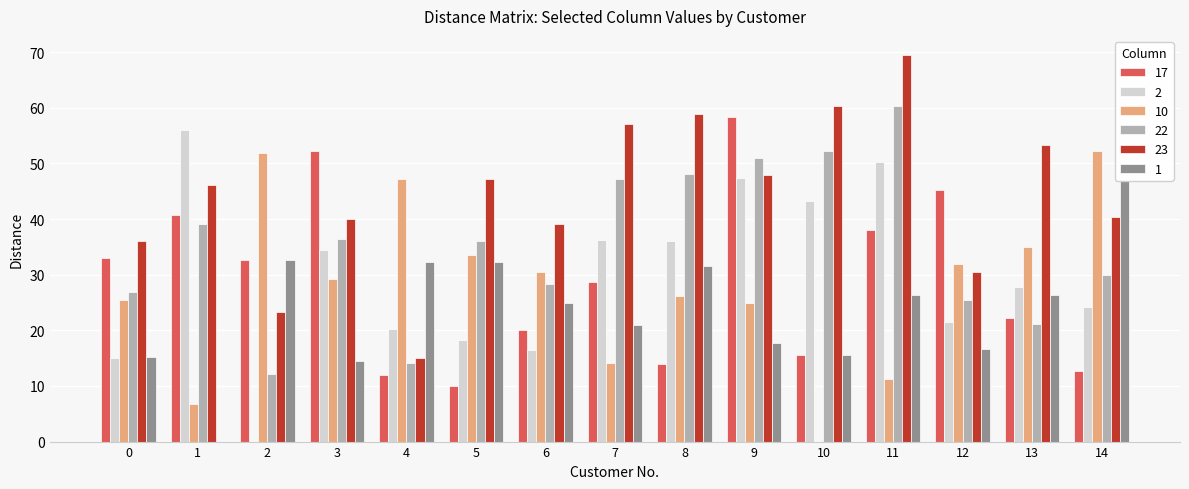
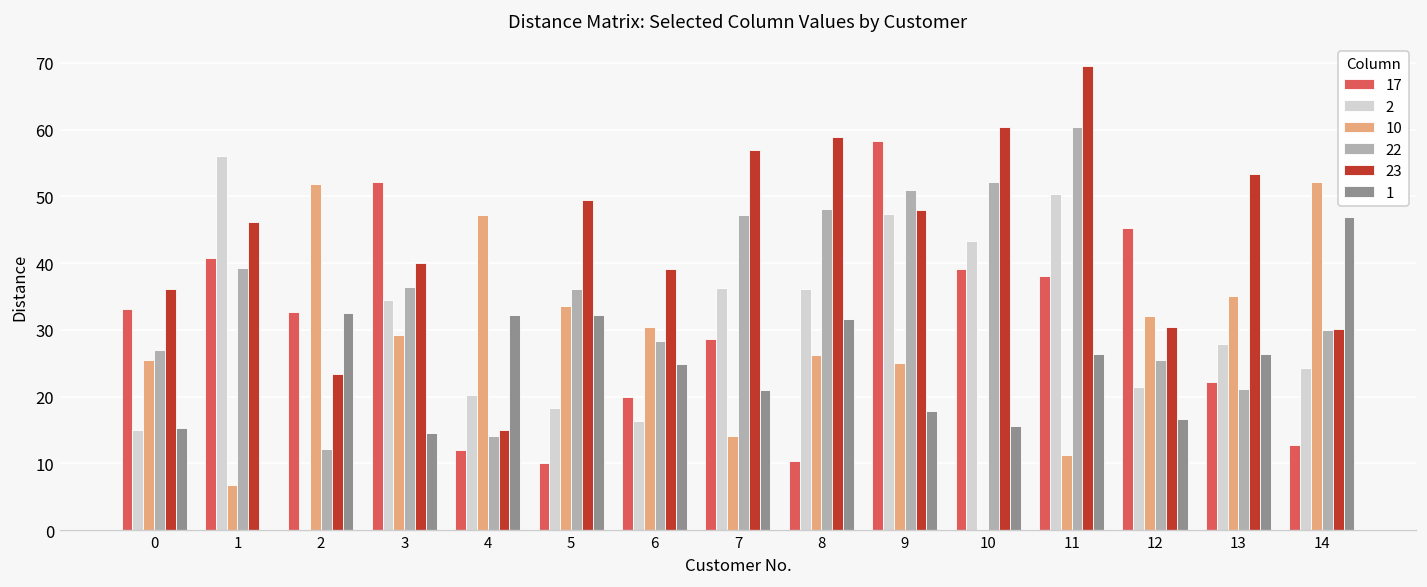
  {
    "17": {
      "0": 33,
      "1": 41,
      "2": 33,
      "3": 52,
      "4": 12,
      "5": 10,
      "6": 20,
      "7": 29,
-     "8": 14,
+     "8": 10,
      "9": 58,
-     "10": 16,
+     "10": 39,
      "11": 38,
      "12": 45,
      "13": 22,
      "14": 13
    },
    "2": {
      "0": 15,
      "1": 56,
      "2": 0,
      "3": 34,
      "4": 20,
      "5": 18,
      "6": 16,
      "7": 36,
      "8": 36,
      "9": 47,
      "10": 43,
      "11": 50,
      "12": 21,
      "13": 28,
      "14": 24
    },
    "10": {
      "0": 25,
      "1": 7,
      "2": 52,
      "3": 29,
      "4": 47,
      "5": 34,
      "6": 30,
      "7": 14,
      "8": 26,
      "9": 25,
      "10": 0,
      "11": 11,
      "12": 32,
      "13": 35,
      "14": 52
    },
    "23": {
      "0": 36,
      "1": 46,
      "2": 23,
      "3": 40,
      "4": 15,
-     "5": 47,
+     "5": 49,
      "6": 39,
      "7": 57,
      "8": 59,
      "9": 48,
      "10": 60,
      "11": 69,
      "12": 30,
      "13": 53,
-     "14": 40
+     "14": 30
    }
  }
